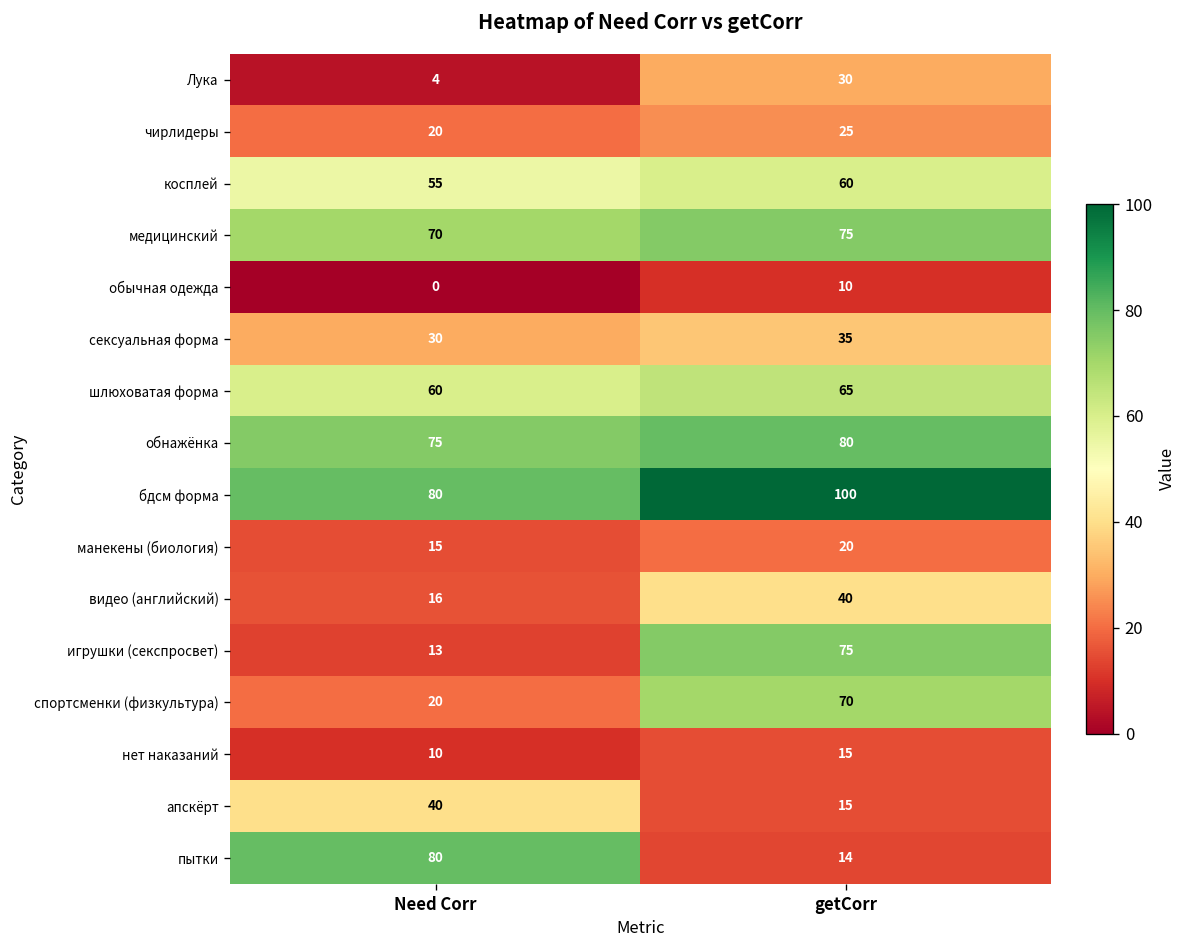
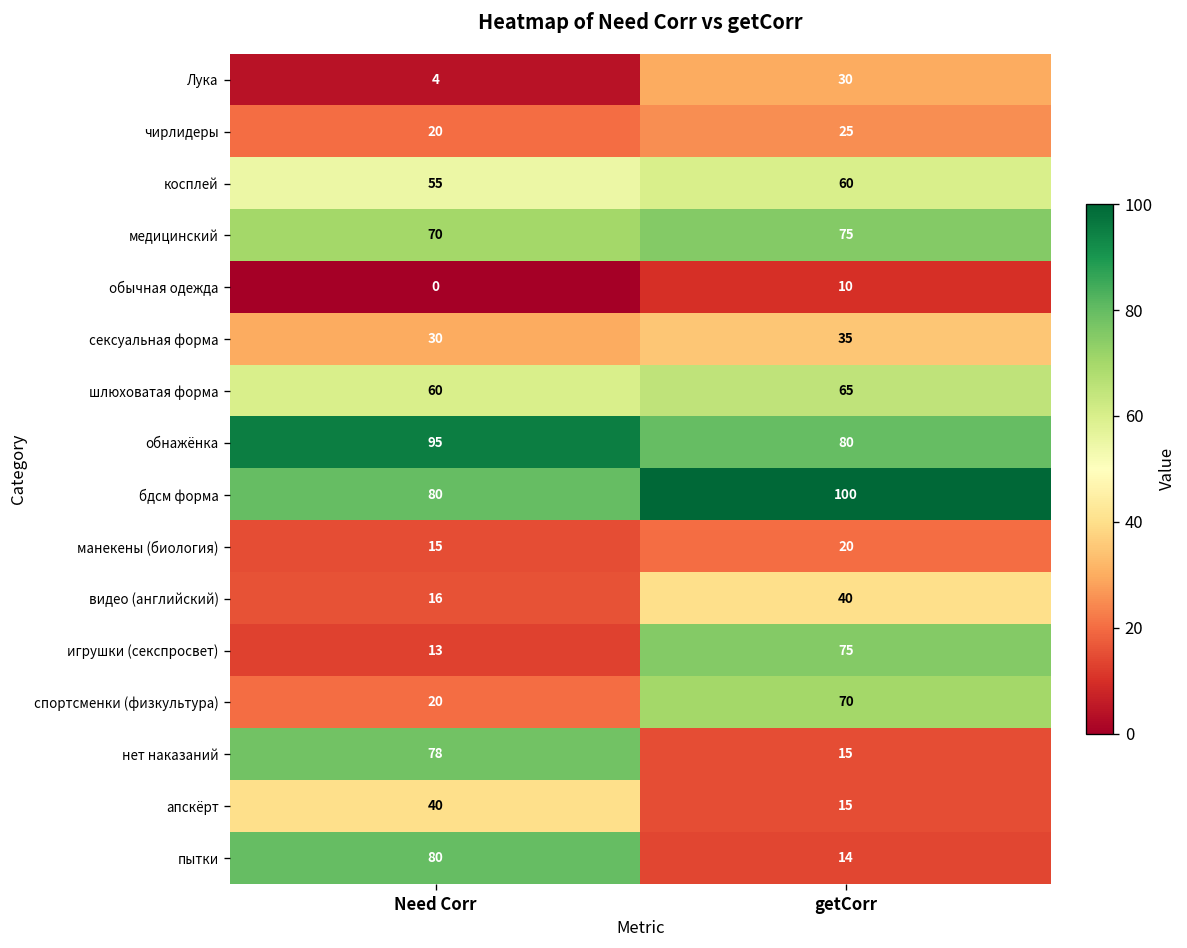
  {
    "Лука": {
      "Need Corr": 4,
      "getCorr": 30
    },
    "чирлидеры": {
      "Need Corr": 20,
      "getCorr": 25
    },
    "косплей": {
      "Need Corr": 55,
      "getCorr": 60
    },
    "медицинский": {
      "Need Corr": 70,
      "getCorr": 75
    },
    "обычная одежда": {
      "Need Corr": 0,
      "getCorr": 10
    },
    "сексуальная форма": {
      "Need Corr": 30,
      "getCorr": 35
    },
    "шлюховатая форма": {
      "Need Corr": 60,
      "getCorr": 65
    },
    "обнажёнка": {
-     "Need Corr": 75,
+     "Need Corr": 95,
      "getCorr": 80
    },
    "бдсм форма": {
      "Need Corr": 80,
      "getCorr": 100
    },
    "манекены (биология)": {
      "Need Corr": 15,
      "getCorr": 20
    },
    "видео (английский)": {
      "Need Corr": 16,
      "getCorr": 40
    },
    "игрушки (секспросвет)": {
      "Need Corr": 13,
      "getCorr": 75
    },
    "спортсменки (физкультура)": {
      "Need Corr": 20,
      "getCorr": 70
    },
    "нет наказаний": {
-     "Need Corr": 10,
+     "Need Corr": 78,
      "getCorr": 15
    },
    "апскёрт": {
      "Need Corr": 40,
      "getCorr": 15
    },
    "пытки": {
      "Need Corr": 80,
      "getCorr": 14
    }
  }
